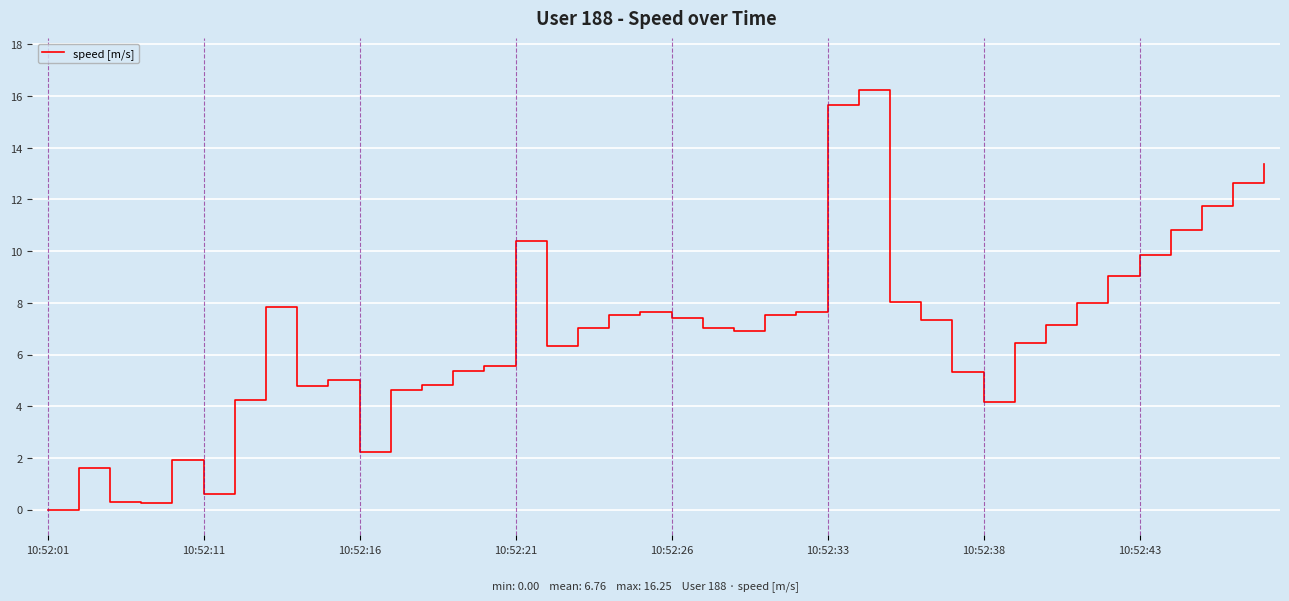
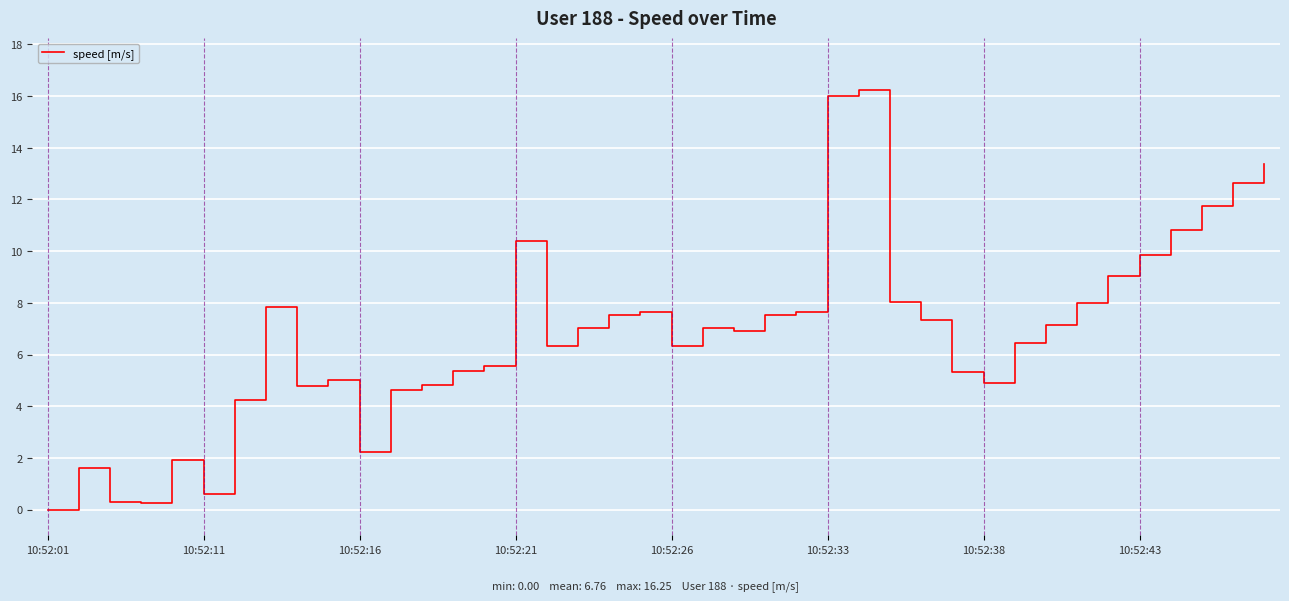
  {
    "10:52:01": 0.0,
    "10:52:11": 0.6,
    "10:52:16": 2.2,
    "10:52:21": 10.4,
-   "10:52:26": 7.4,
-   "10:52:33": 15.7,
-   "10:52:38": 4.2,
+   "10:52:26": 6.3,
+   "10:52:33": 16.0,
+   "10:52:38": 4.9,
    "10:52:43": 9.8
  }
